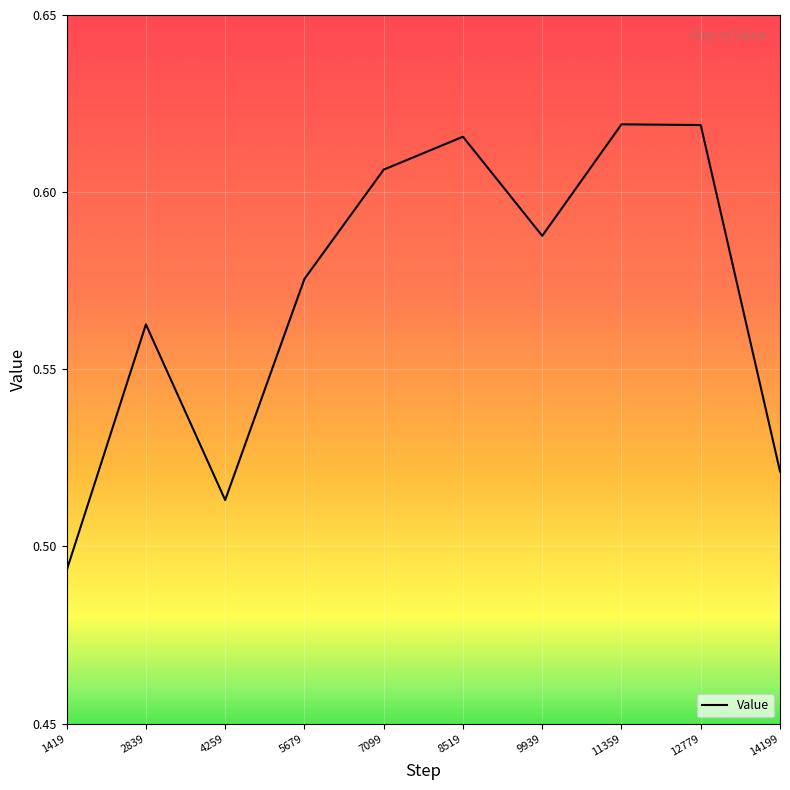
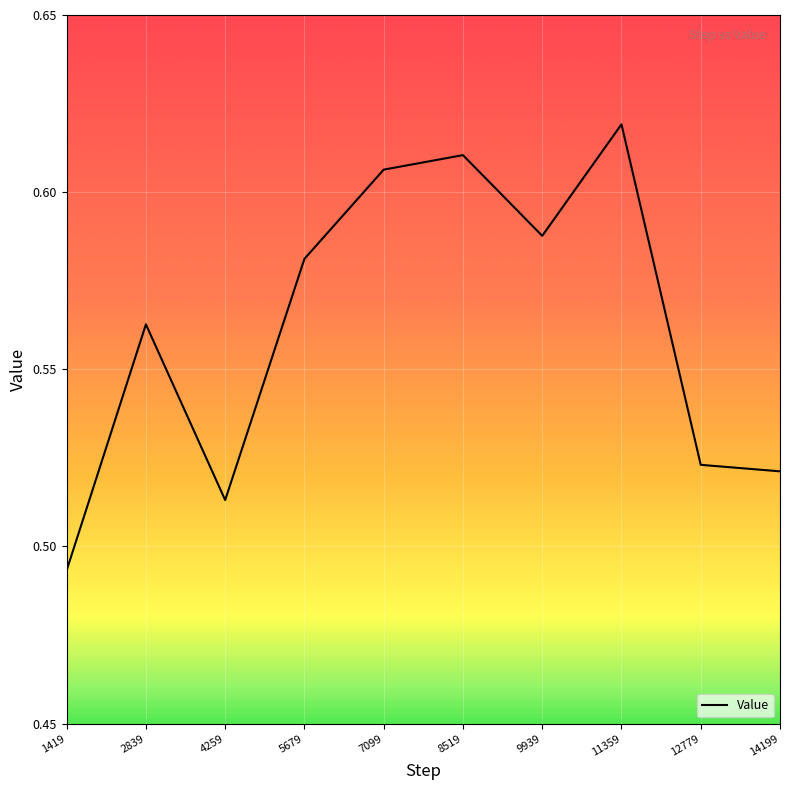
  {
    "1419": 0.493,
    "2839": 0.563,
    "4259": 0.513,
-   "5679": 0.576,
+   "5679": 0.581,
    "7099": 0.606,
-   "8519": 0.616,
+   "8519": 0.610,
    "9939": 0.588,
    "11359": 0.619,
-   "12779": 0.619,
+   "12779": 0.523,
    "14199": 0.521
  }
